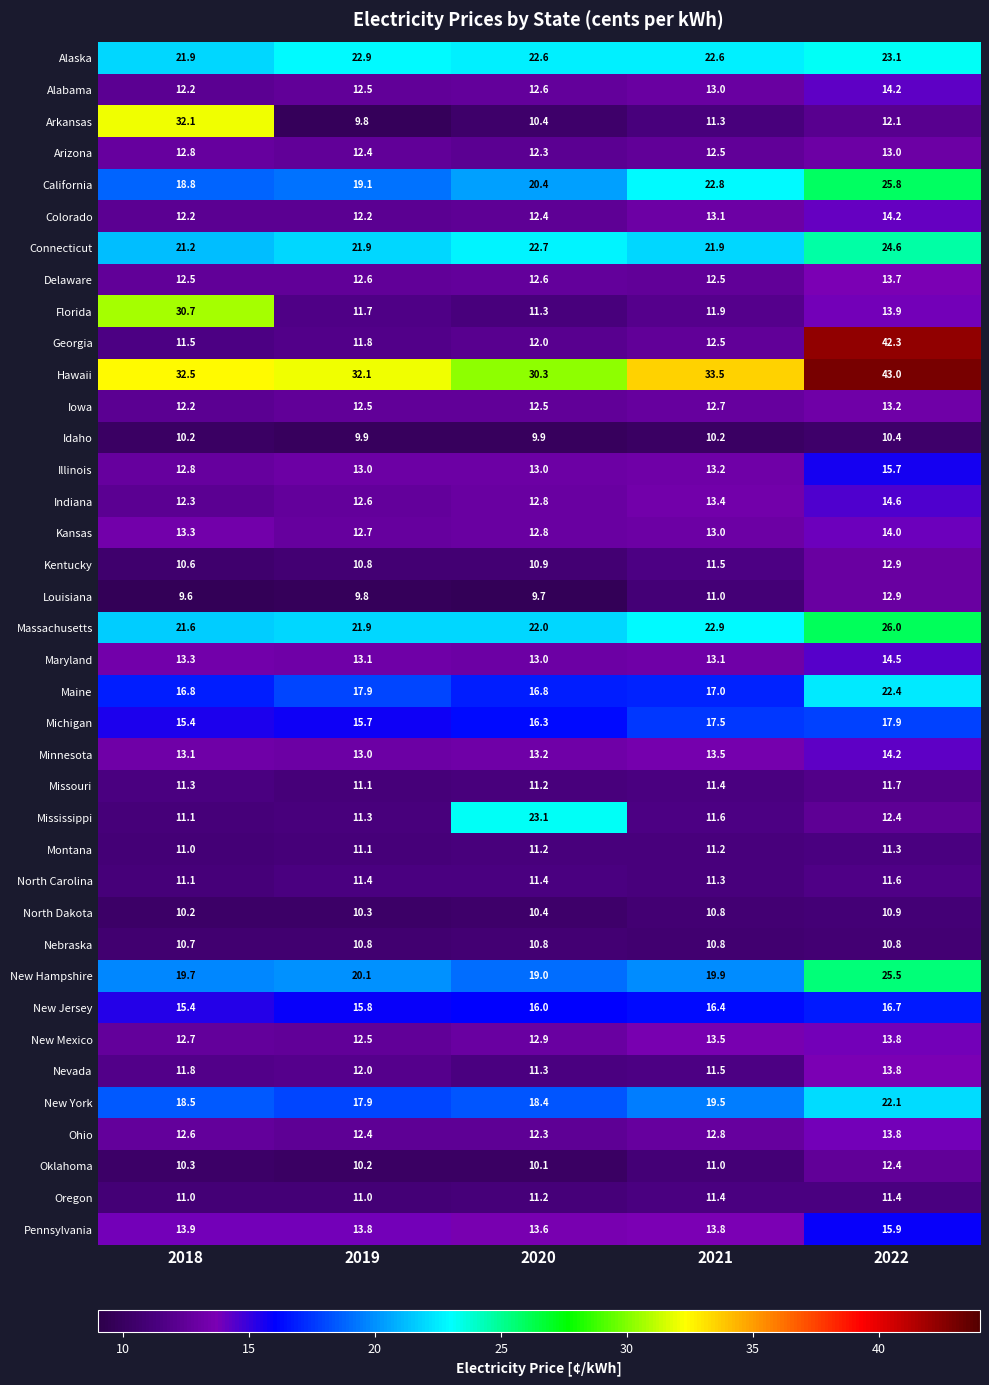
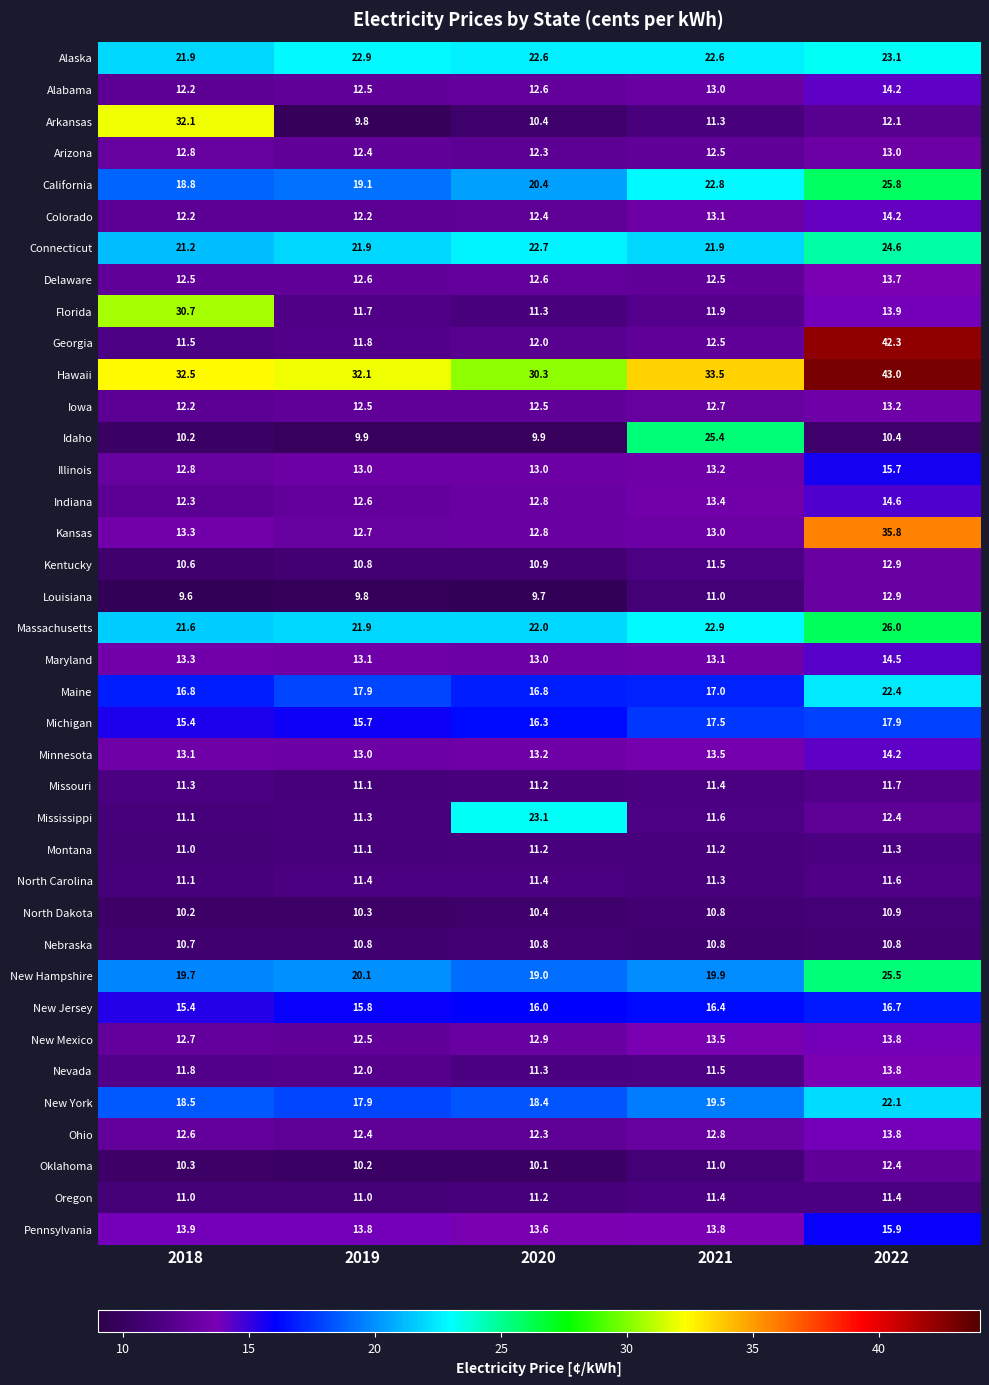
  {
    "Alaska": {
      "2018": 21.9,
      "2019": 22.9,
      "2020": 22.6,
      "2021": 22.6,
      "2022": 23.1
    },
    "Alabama": {
      "2018": 12.2,
      "2019": 12.5,
      "2020": 12.6,
      "2021": 13.0,
      "2022": 14.2
    },
    "Arkansas": {
      "2018": 32.1,
      "2019": 9.8,
      "2020": 10.4,
      "2021": 11.3,
      "2022": 12.1
    },
    "Arizona": {
      "2018": 12.8,
      "2019": 12.4,
      "2020": 12.3,
      "2021": 12.5,
      "2022": 13.0
    },
    "California": {
      "2018": 18.8,
      "2019": 19.1,
      "2020": 20.4,
      "2021": 22.8,
      "2022": 25.8
    },
    "Colorado": {
      "2018": 12.2,
      "2019": 12.2,
      "2020": 12.4,
      "2021": 13.1,
      "2022": 14.2
    },
    "Connecticut": {
      "2018": 21.2,
      "2019": 21.9,
      "2020": 22.7,
      "2021": 21.9,
      "2022": 24.6
    },
    "Delaware": {
      "2018": 12.5,
      "2019": 12.6,
      "2020": 12.6,
      "2021": 12.5,
      "2022": 13.7
    },
    "Florida": {
      "2018": 30.7,
      "2019": 11.7,
      "2020": 11.3,
      "2021": 11.9,
      "2022": 13.9
    },
    "Georgia": {
      "2018": 11.5,
      "2019": 11.8,
      "2020": 12.0,
      "2021": 12.5,
      "2022": 42.3
    },
    "Hawaii": {
      "2018": 32.5,
      "2019": 32.1,
      "2020": 30.3,
      "2021": 33.5,
      "2022": 43.0
    },
    "Iowa": {
      "2018": 12.2,
      "2019": 12.5,
      "2020": 12.5,
      "2021": 12.7,
      "2022": 13.2
    },
    "Idaho": {
      "2018": 10.2,
      "2019": 9.9,
      "2020": 9.9,
-     "2021": 10.2,
+     "2021": 25.4,
      "2022": 10.4
    },
    "Illinois": {
      "2018": 12.8,
      "2019": 13.0,
      "2020": 13.0,
      "2021": 13.2,
      "2022": 15.7
    },
    "Indiana": {
      "2018": 12.3,
      "2019": 12.6,
      "2020": 12.8,
      "2021": 13.4,
      "2022": 14.6
    },
    "Kansas": {
      "2018": 13.3,
      "2019": 12.7,
      "2020": 12.8,
      "2021": 13.0,
-     "2022": 14.0
+     "2022": 35.8
    },
    "Kentucky": {
      "2018": 10.6,
      "2019": 10.8,
      "2020": 10.9,
      "2021": 11.5,
      "2022": 12.9
    },
    "Louisiana": {
      "2018": 9.6,
      "2019": 9.8,
      "2020": 9.7,
      "2021": 11.0,
      "2022": 12.9
    },
    "Massachusetts": {
      "2018": 21.6,
      "2019": 21.9,
      "2020": 22.0,
      "2021": 22.9,
      "2022": 26.0
    },
    "Maryland": {
      "2018": 13.3,
      "2019": 13.1,
      "2020": 13.0,
      "2021": 13.1,
      "2022": 14.5
    },
    "Maine": {
      "2018": 16.8,
      "2019": 17.9,
      "2020": 16.8,
      "2021": 17.0,
      "2022": 22.4
    },
    "Michigan": {
      "2018": 15.4,
      "2019": 15.7,
      "2020": 16.3,
      "2021": 17.5,
      "2022": 17.9
    },
    "Minnesota": {
      "2018": 13.1,
      "2019": 13.0,
      "2020": 13.2,
      "2021": 13.5,
      "2022": 14.2
    },
    "Missouri": {
      "2018": 11.3,
      "2019": 11.1,
      "2020": 11.2,
      "2021": 11.4,
      "2022": 11.7
    },
    "Mississippi": {
      "2018": 11.1,
      "2019": 11.3,
      "2020": 23.1,
      "2021": 11.6,
      "2022": 12.4
    },
    "Montana": {
      "2018": 11.0,
      "2019": 11.1,
      "2020": 11.2,
      "2021": 11.2,
      "2022": 11.3
    },
    "North Carolina": {
      "2018": 11.1,
      "2019": 11.4,
      "2020": 11.4,
      "2021": 11.3,
      "2022": 11.6
    },
    "North Dakota": {
      "2018": 10.2,
      "2019": 10.3,
      "2020": 10.4,
      "2021": 10.8,
      "2022": 10.9
    },
    "Nebraska": {
      "2018": 10.7,
      "2019": 10.8,
      "2020": 10.8,
      "2021": 10.8,
      "2022": 10.8
    },
    "New Hampshire": {
      "2018": 19.7,
      "2019": 20.1,
      "2020": 19.0,
      "2021": 19.9,
      "2022": 25.5
    },
    "New Jersey": {
      "2018": 15.4,
      "2019": 15.8,
      "2020": 16.0,
      "2021": 16.4,
      "2022": 16.7
    },
    "New Mexico": {
      "2018": 12.7,
      "2019": 12.5,
      "2020": 12.9,
      "2021": 13.5,
      "2022": 13.8
    },
    "Nevada": {
      "2018": 11.8,
      "2019": 12.0,
      "2020": 11.3,
      "2021": 11.5,
      "2022": 13.8
    },
    "New York": {
      "2018": 18.5,
      "2019": 17.9,
      "2020": 18.4,
      "2021": 19.5,
      "2022": 22.1
    },
    "Ohio": {
      "2018": 12.6,
      "2019": 12.4,
      "2020": 12.3,
      "2021": 12.8,
      "2022": 13.8
    },
    "Oklahoma": {
      "2018": 10.3,
      "2019": 10.2,
      "2020": 10.1,
      "2021": 11.0,
      "2022": 12.4
    },
    "Oregon": {
      "2018": 11.0,
      "2019": 11.0,
      "2020": 11.2,
      "2021": 11.4,
      "2022": 11.4
    },
    "Pennsylvania": {
      "2018": 13.9,
      "2019": 13.8,
      "2020": 13.6,
      "2021": 13.8,
      "2022": 15.9
    }
  }
